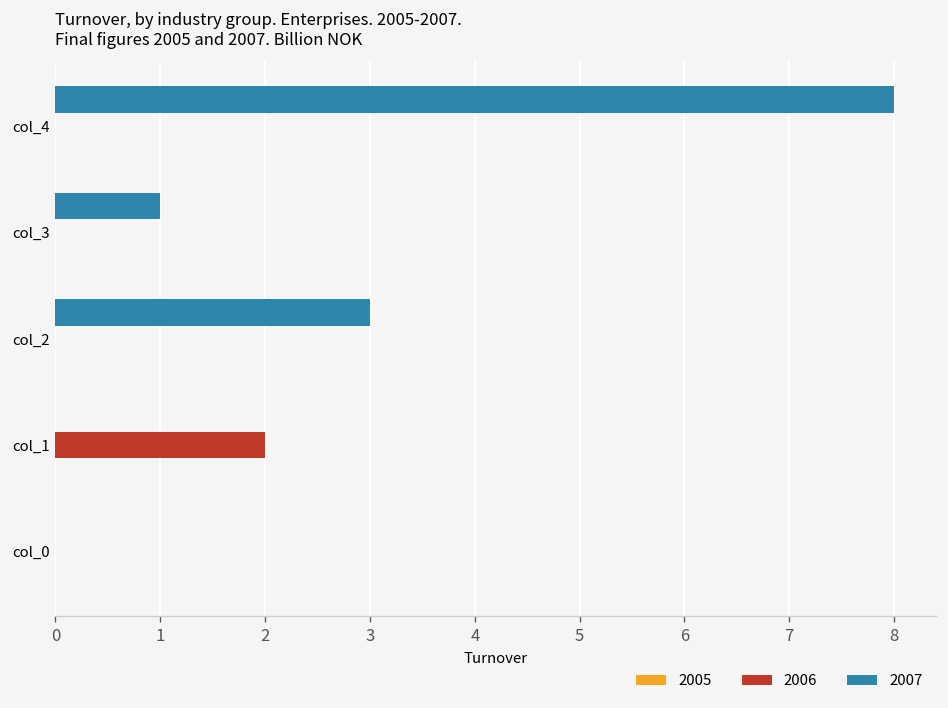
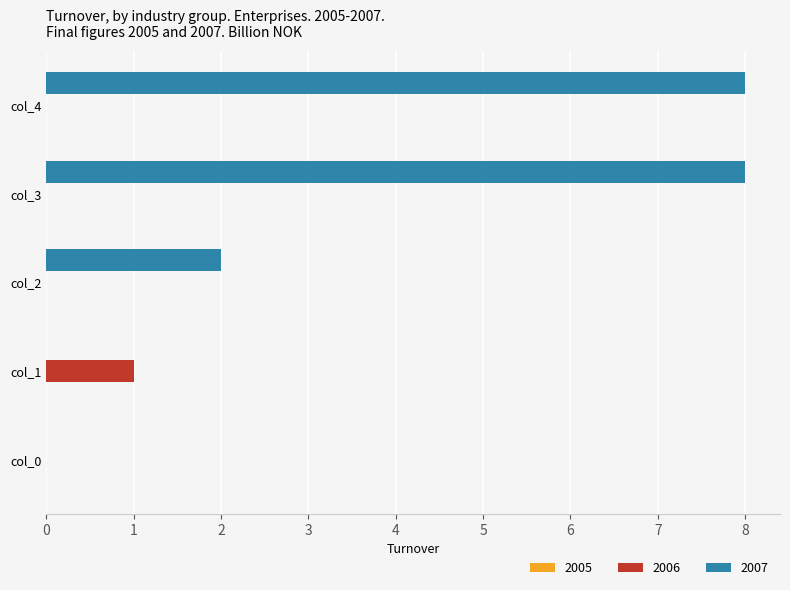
  {
    "2005": {
      "col_4": 0,
      "col_3": 0,
      "col_2": 0,
      "col_1": 0,
      "col_0": 0
    },
    "2006": {
      "col_4": 0,
      "col_3": 0,
      "col_2": 0,
-     "col_1": 2,
+     "col_1": 1,
      "col_0": 0
    },
    "2007": {
      "col_4": 8,
-     "col_3": 1,
-     "col_2": 3,
+     "col_3": 8,
+     "col_2": 2,
      "col_1": 0,
      "col_0": 0
    }
  }
